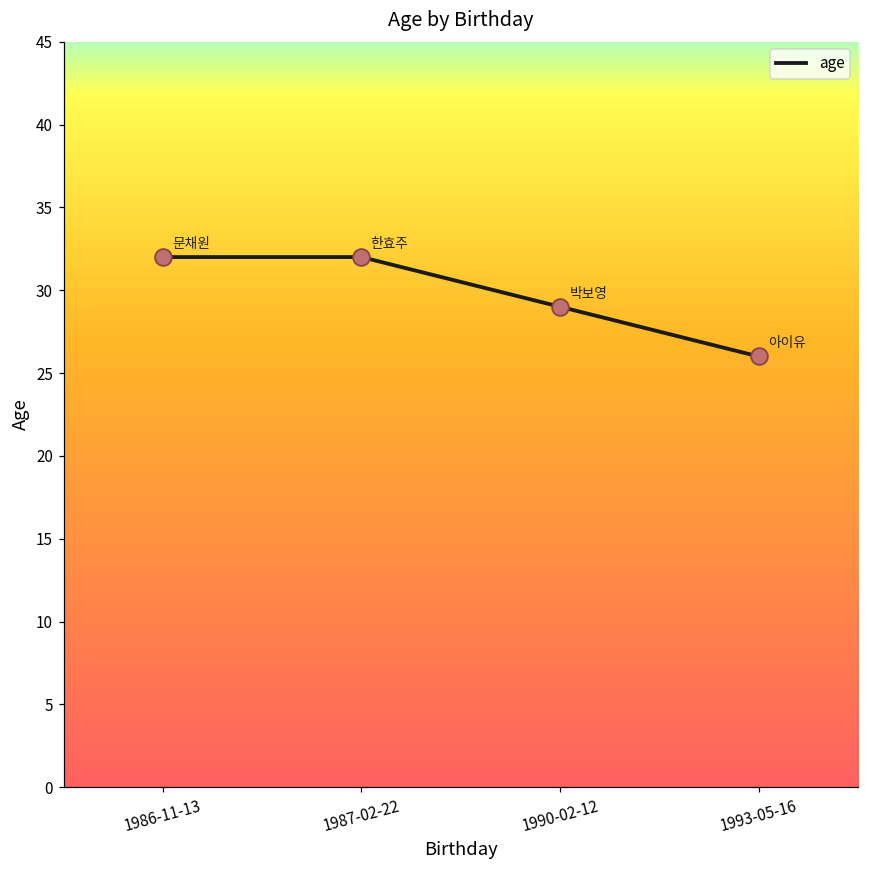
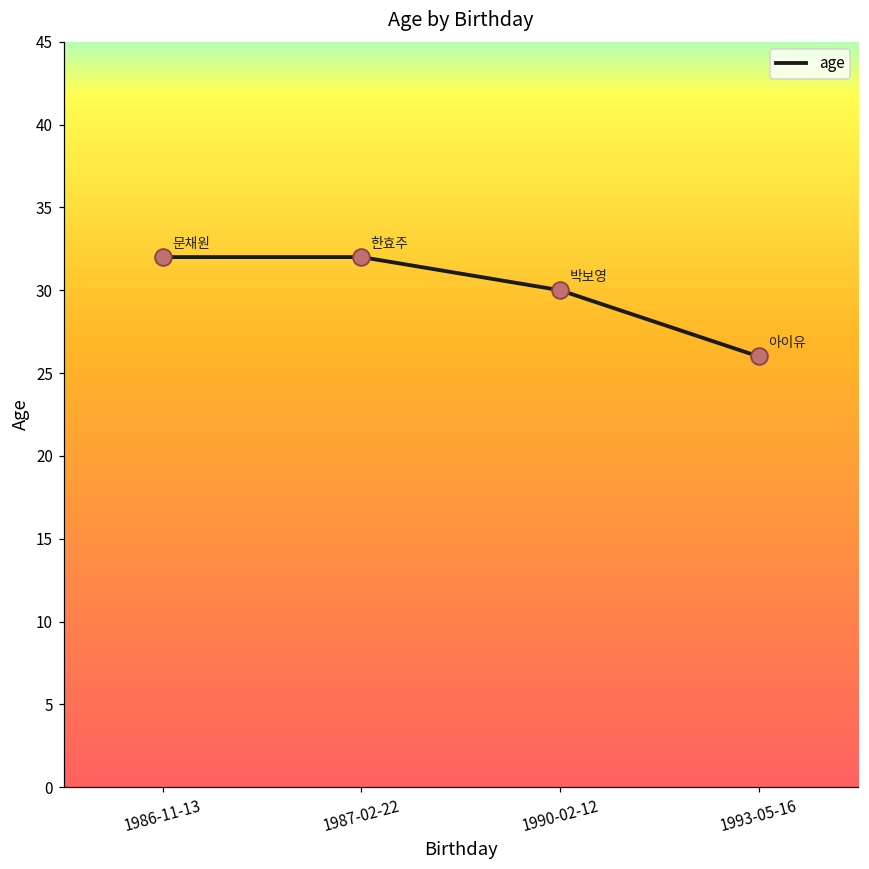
  {
    "1986-11-13": 32,
    "1987-02-22": 32,
-   "1990-02-12": 29,
+   "1990-02-12": 30,
    "1993-05-16": 26
  }
